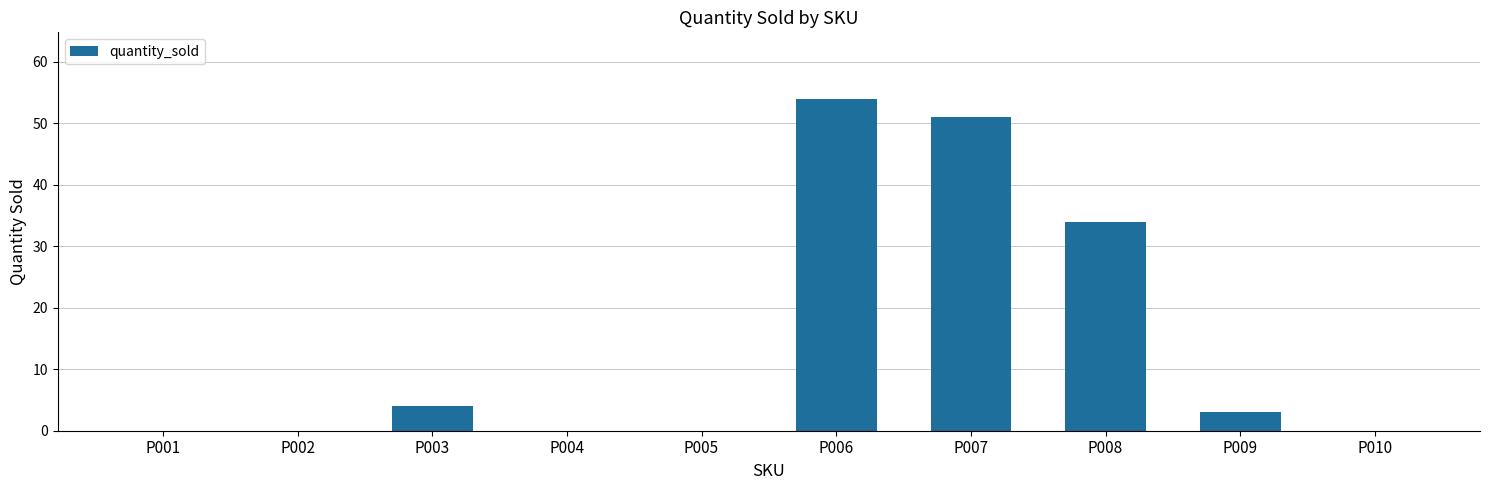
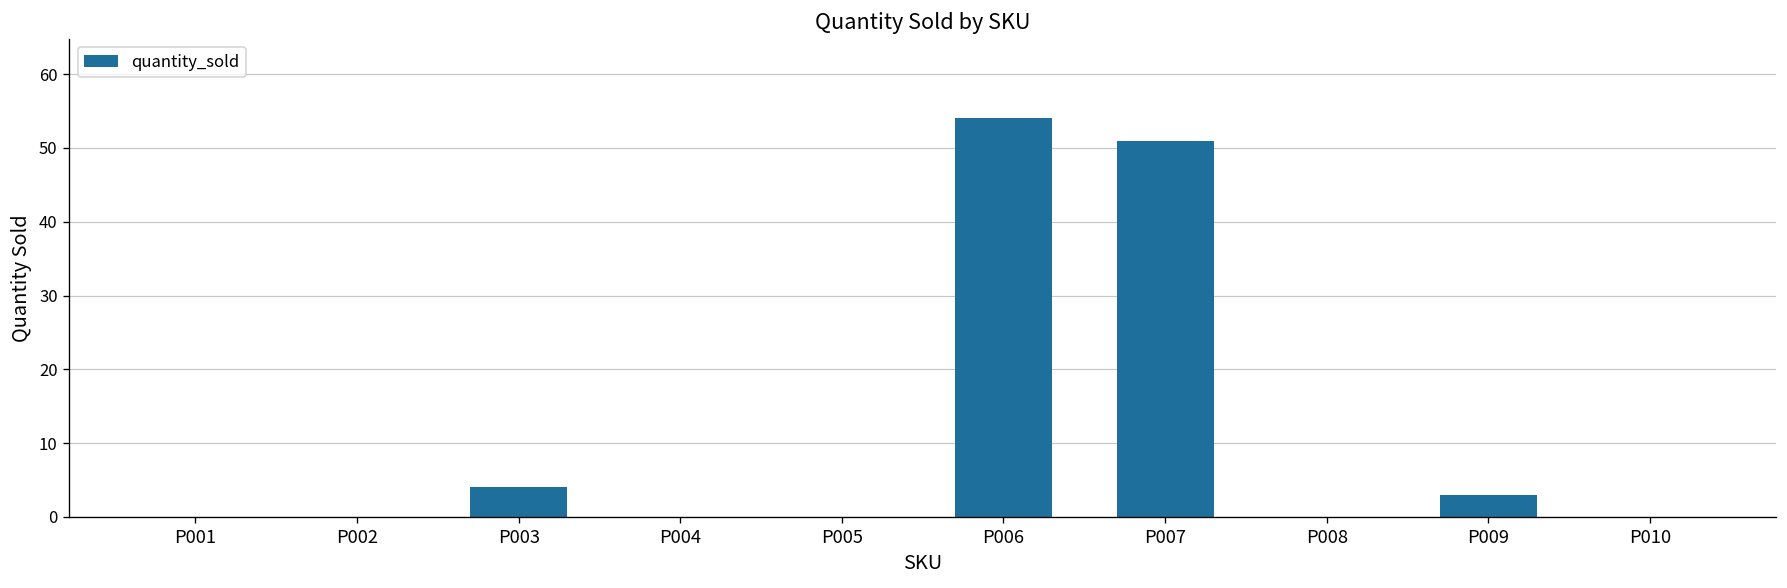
  {
    "P001": 0,
    "P002": 0,
    "P003": 4,
    "P004": 0,
    "P005": 0,
    "P006": 54,
    "P007": 51,
-   "P008": 34,
+   "P008": 0,
    "P009": 3,
    "P010": 0
  }
